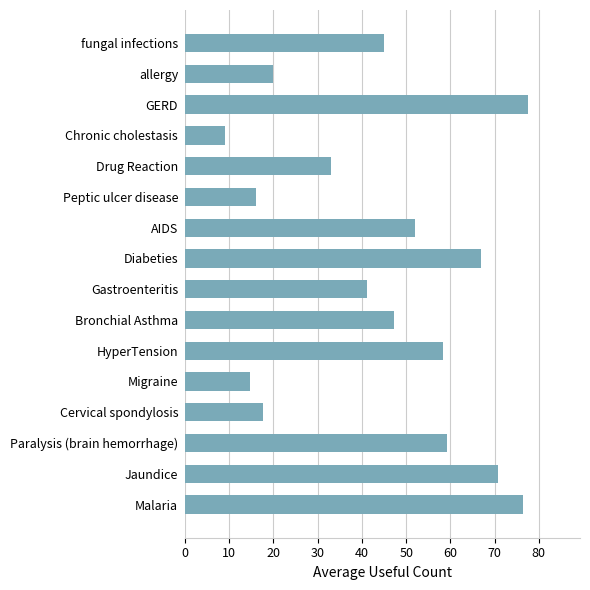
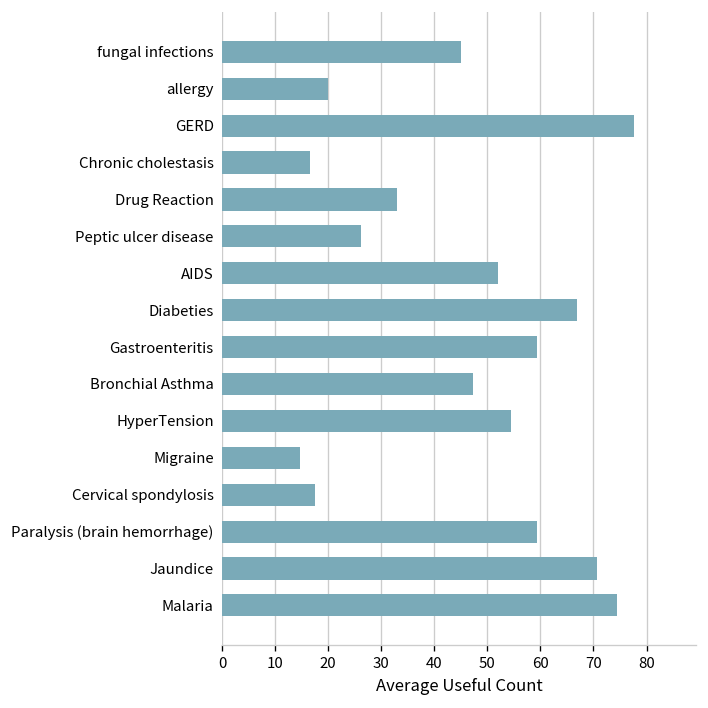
  {
    "fungal infections": 45,
    "allergy": 20,
    "GERD": 78,
-   "Chronic cholestasis": 9,
+   "Chronic cholestasis": 17,
    "Drug Reaction": 33,
-   "Peptic ulcer disease": 16,
+   "Peptic ulcer disease": 26,
    "AIDS": 52,
    "Diabeties": 67,
-   "Gastroenteritis": 41,
+   "Gastroenteritis": 59,
    "Bronchial Asthma": 47,
-   "HyperTension": 58,
+   "HyperTension": 55,
    "Migraine": 15,
    "Cervical spondylosis": 18,
    "Paralysis (brain hemorrhage)": 59,
    "Jaundice": 71,
-   "Malaria": 76
+   "Malaria": 75
  }
